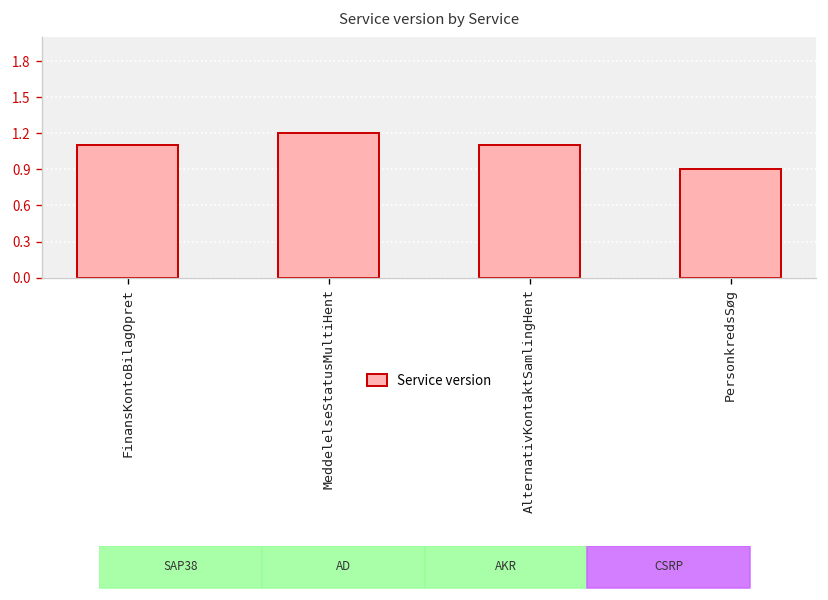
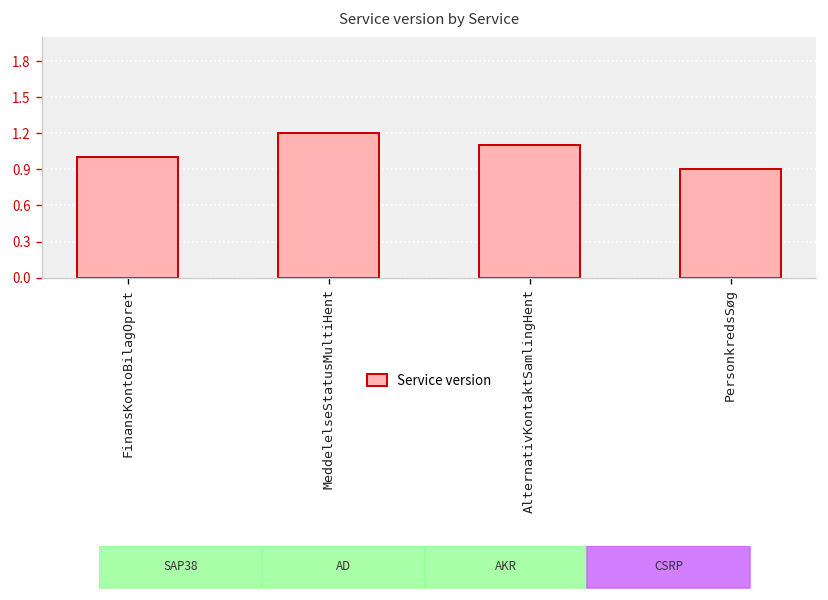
  {
-   "FinansKontoBilagOpret": 1.1,
+   "FinansKontoBilagOpret": 1.0,
    "MeddelelseStatusMultiHent": 1.2,
    "AlternativKontaktSamlingHent": 1.1,
    "PersonkredsSøg": 0.9
  }
